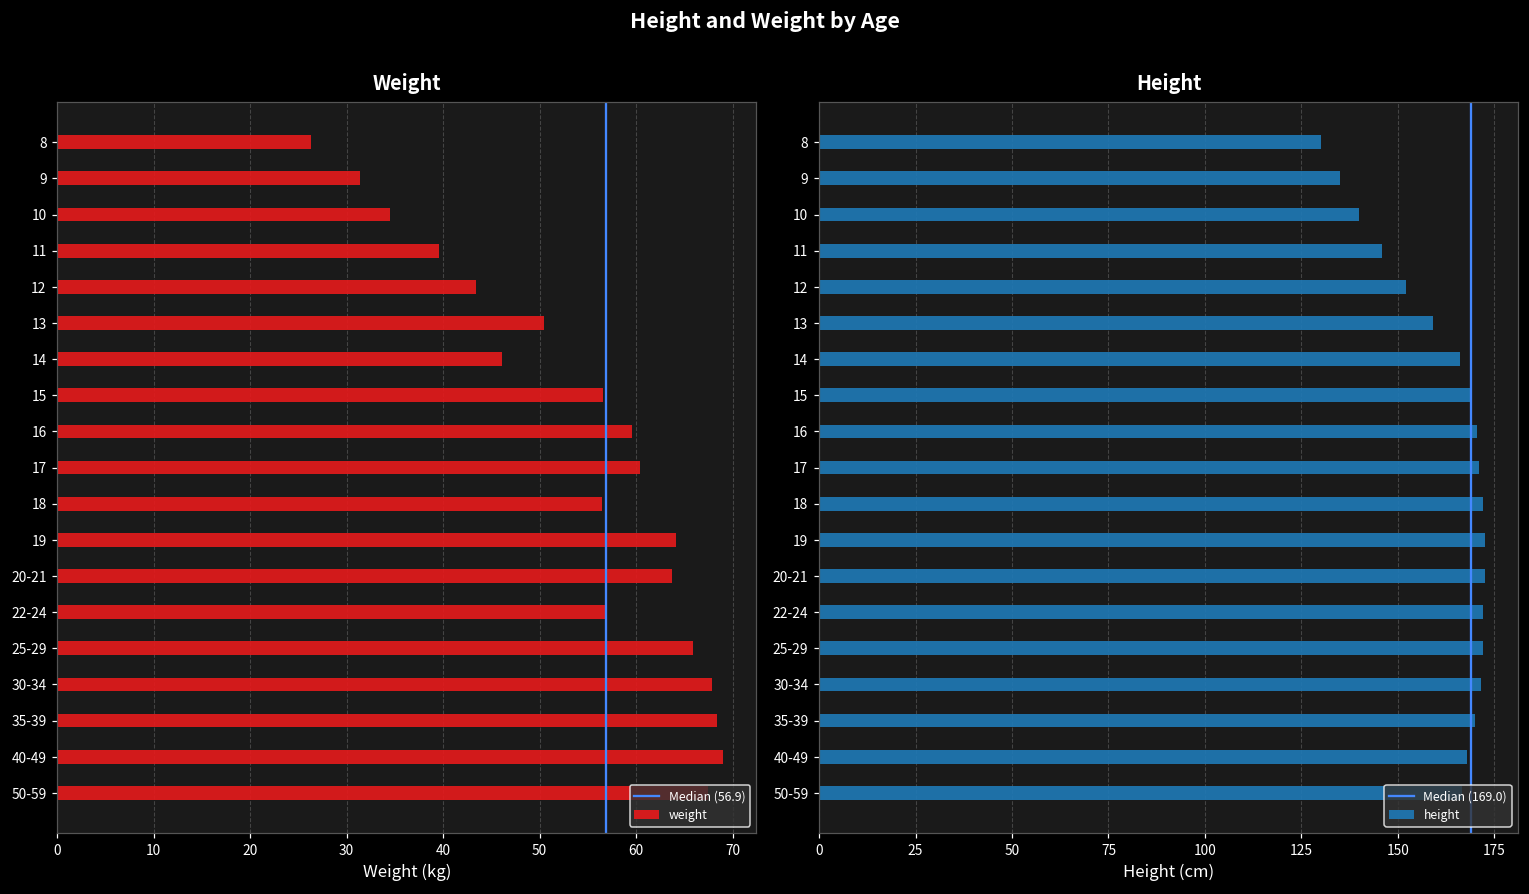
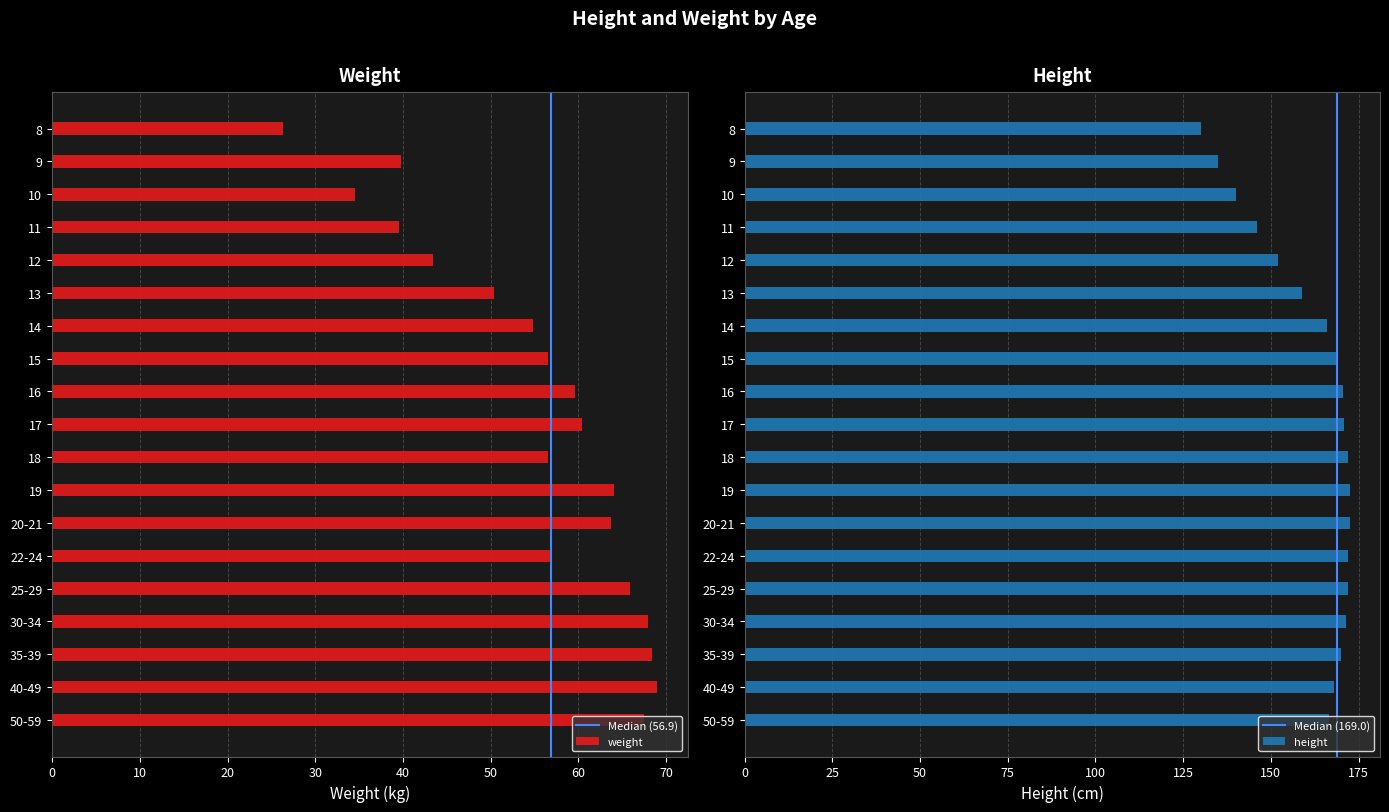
  {
    "Weight": {
      "8": 26,
-     "9": 31,
+     "9": 40,
      "10": 35,
      "11": 40,
      "12": 43,
      "13": 50,
-     "14": 46,
+     "14": 55,
      "15": 57,
      "16": 60,
      "17": 60,
      "18": 57,
      "19": 64,
      "20-21": 64,
      "22-24": 57,
      "25-29": 66,
      "30-34": 68,
      "35-39": 68,
      "40-49": 69
    },
    "Height": {
      "8": 130,
      "9": 135,
      "10": 140,
      "11": 146,
      "12": 152,
      "13": 159,
      "14": 166,
      "15": 169,
      "16": 171,
      "17": 171,
      "18": 172,
      "19": 173,
      "20-21": 173,
      "22-24": 172,
      "25-29": 172,
      "30-34": 172,
      "35-39": 170,
      "40-49": 168
    }
  }
